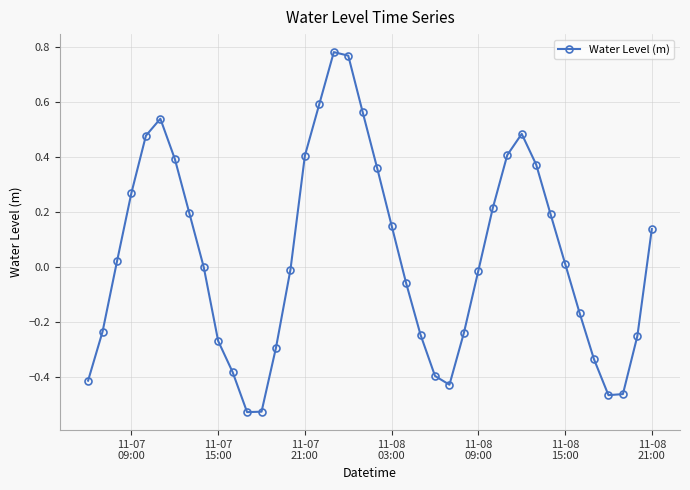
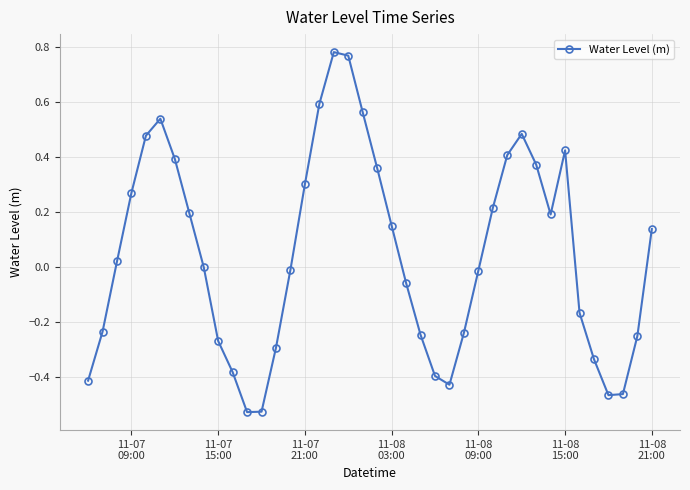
  {
    "11-07 09:00": 0.27,
    "11-07 15:00": -0.27,
-   "11-07 21:00": 0.41,
+   "11-07 21:00": 0.30,
    "11-08 03:00": 0.15,
    "11-08 09:00": -0.01,
-   "11-08 15:00": 0.01,
+   "11-08 15:00": 0.43,
    "11-08 21:00": 0.14
  }
